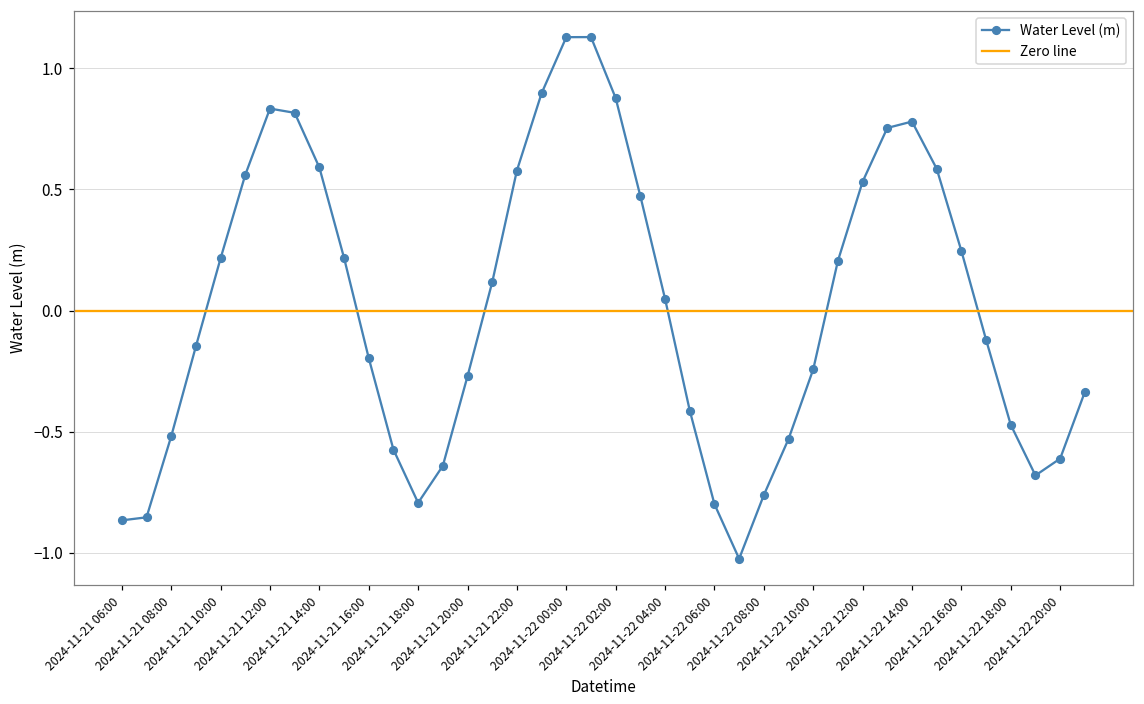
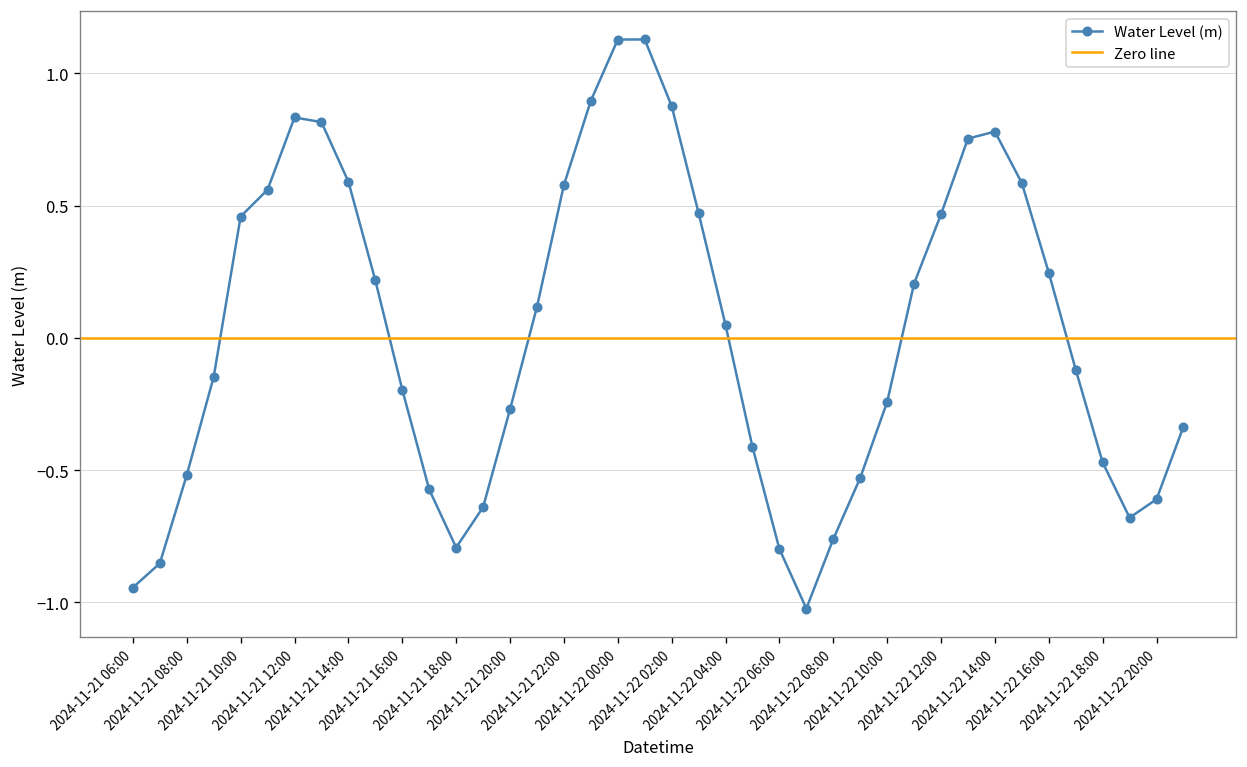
  {
-   "2024-11-21 06:00": -0.87,
+   "2024-11-21 06:00": -0.94,
    "2024-11-21 08:00": -0.52,
-   "2024-11-21 10:00": 0.22,
+   "2024-11-21 10:00": 0.46,
    "2024-11-21 12:00": 0.83,
    "2024-11-21 14:00": 0.59,
    "2024-11-21 16:00": -0.20,
    "2024-11-21 18:00": -0.79,
    "2024-11-21 20:00": -0.27,
    "2024-11-21 22:00": 0.58,
    "2024-11-22 00:00": 1.13,
    "2024-11-22 02:00": 0.88,
    "2024-11-22 04:00": 0.05,
    "2024-11-22 06:00": -0.80,
    "2024-11-22 08:00": -0.76,
    "2024-11-22 10:00": -0.24,
-   "2024-11-22 12:00": 0.53,
+   "2024-11-22 12:00": 0.47,
    "2024-11-22 14:00": 0.78,
    "2024-11-22 16:00": 0.25,
    "2024-11-22 18:00": -0.47,
    "2024-11-22 20:00": -0.61
  }
